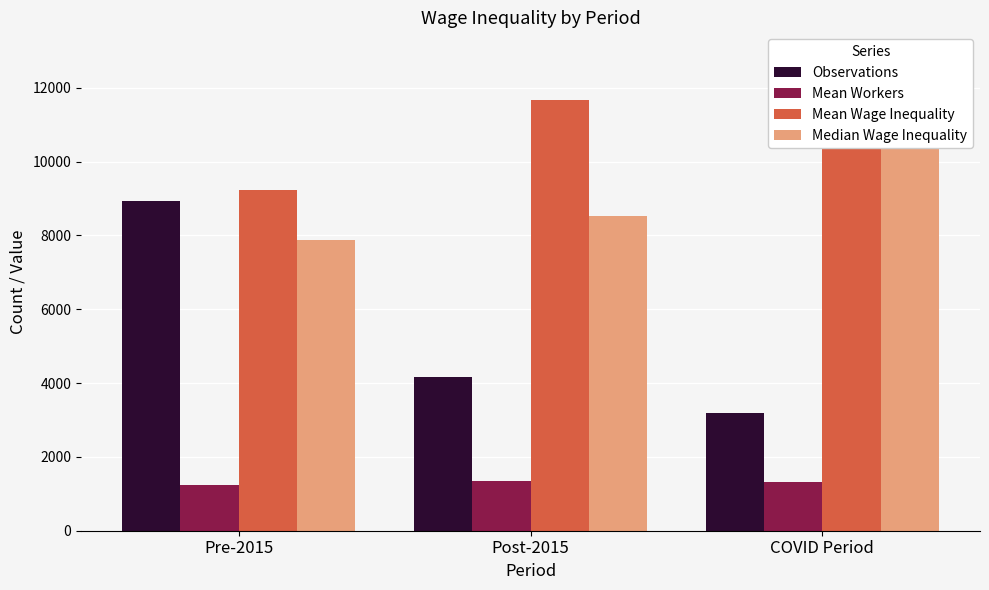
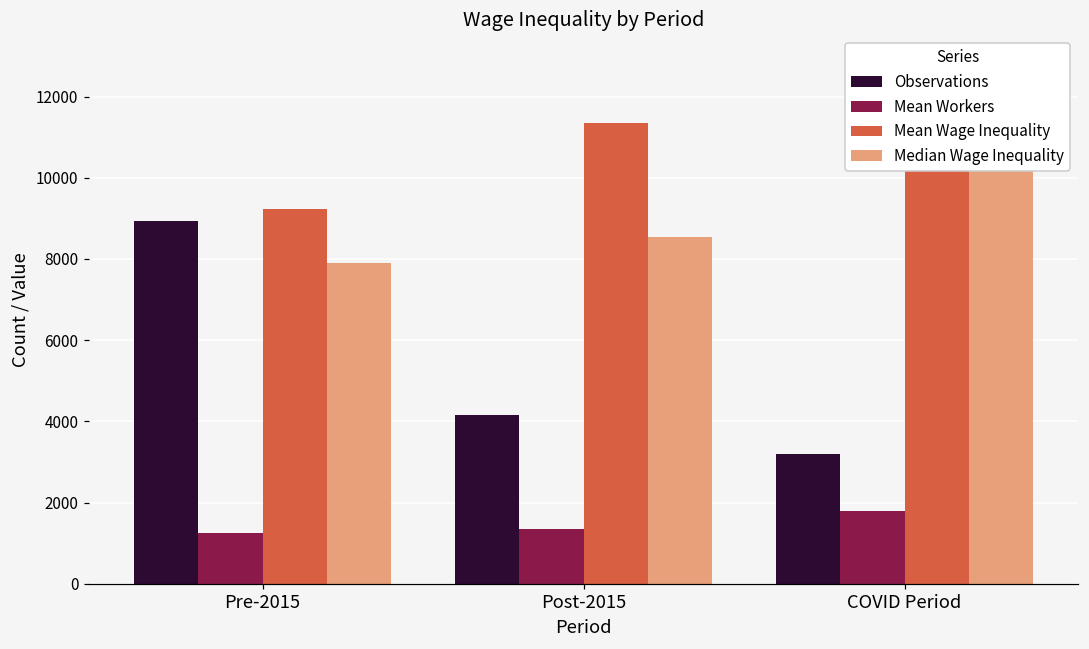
  {
    "Observations": {
      "Pre-2015": 8900,
      "Post-2015": 4200,
      "COVID Period": 3200
    },
    "Mean Workers": {
      "Pre-2015": 1300,
      "Post-2015": 1400,
-     "COVID Period": 1300
+     "COVID Period": 1800
    },
    "Mean Wage Inequality": {
      "Pre-2015": 9200,
-     "Post-2015": 11700
+     "Post-2015": 11300
    },
    "Median Wage Inequality": {
      "Pre-2015": 7900,
      "Post-2015": 8500
    }
  }
